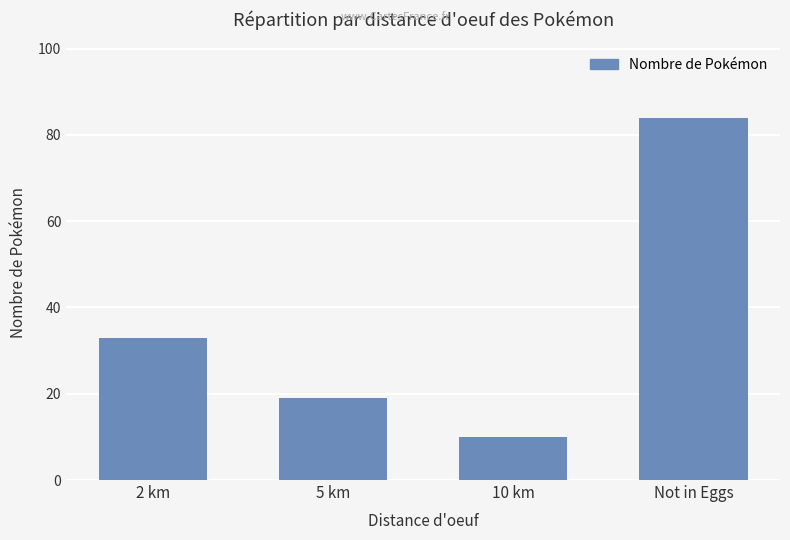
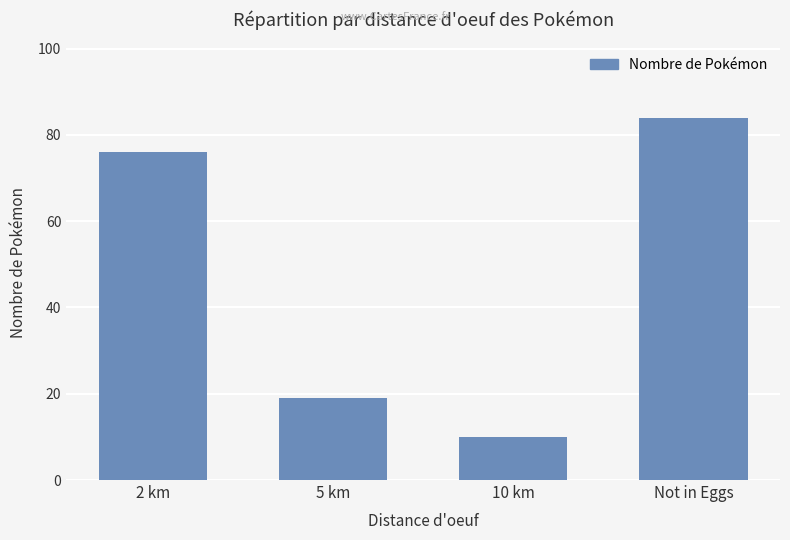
  {
-   "2 km": 33,
+   "2 km": 76,
    "5 km": 19,
    "10 km": 10,
    "Not in Eggs": 84
  }
